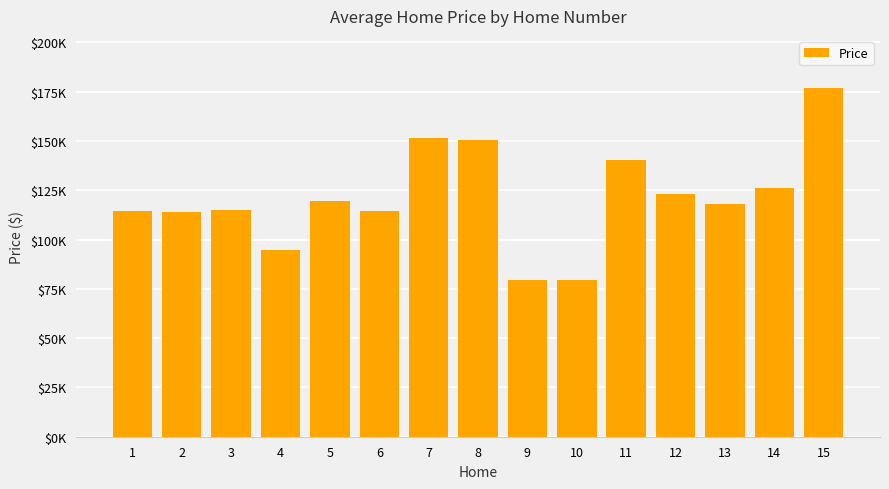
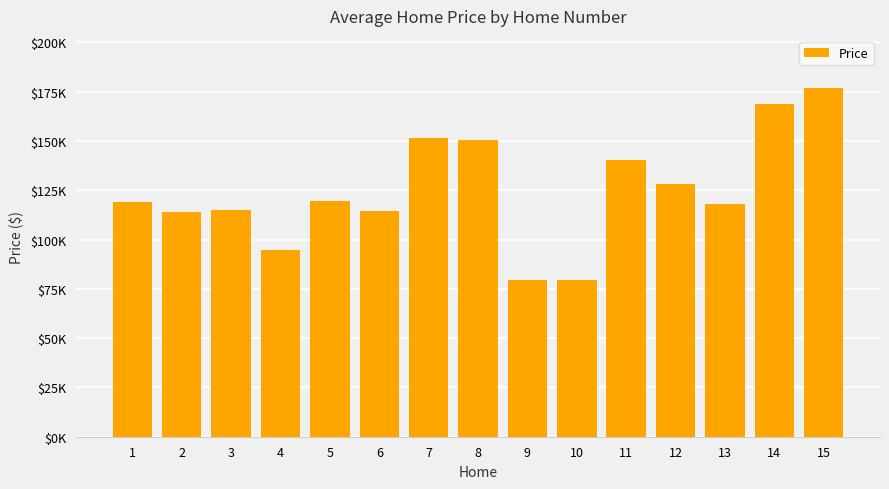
  {
-   "1": "$114000",
+   "1": "$119000",
    "2": "$114000",
    "3": "$115000",
    "4": "$95000",
    "5": "$120000",
    "6": "$115000",
    "7": "$152000",
    "8": "$151000",
    "9": "$80000",
    "10": "$79000",
    "11": "$140000",
-   "12": "$123000",
+   "12": "$128000",
    "13": "$118000",
-   "14": "$126000",
+   "14": "$169000",
    "15": "$177000"
  }
